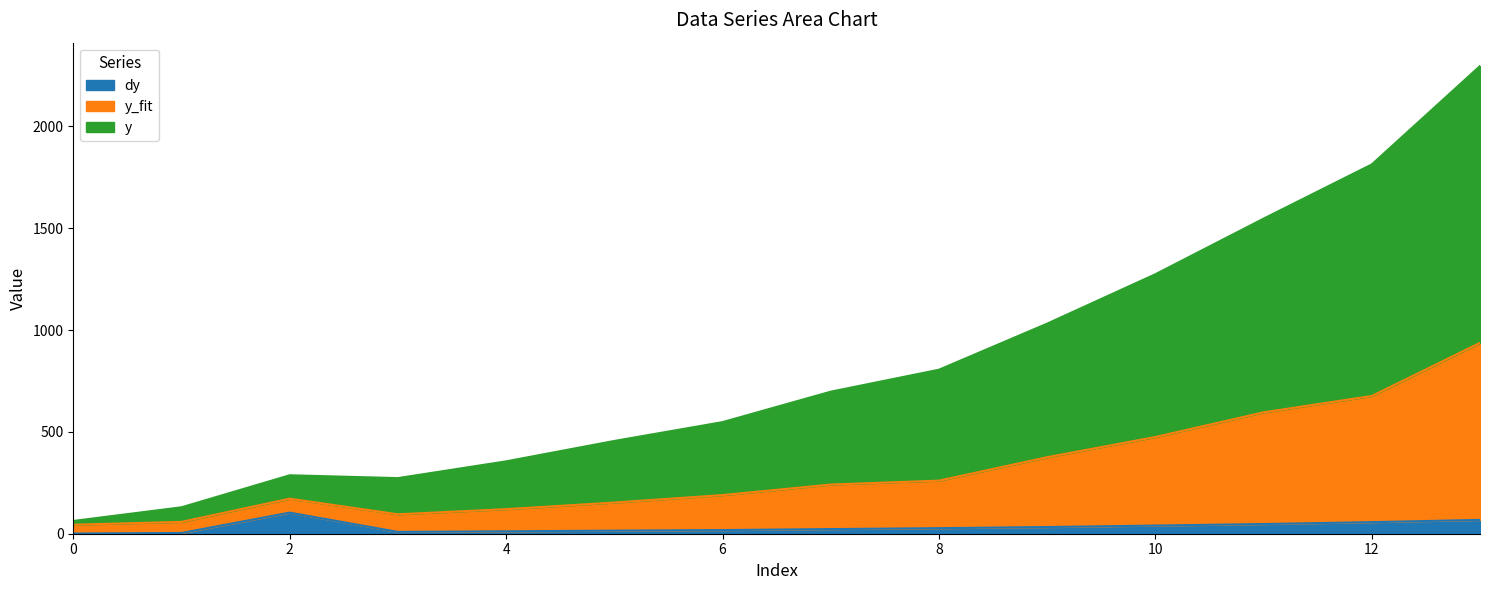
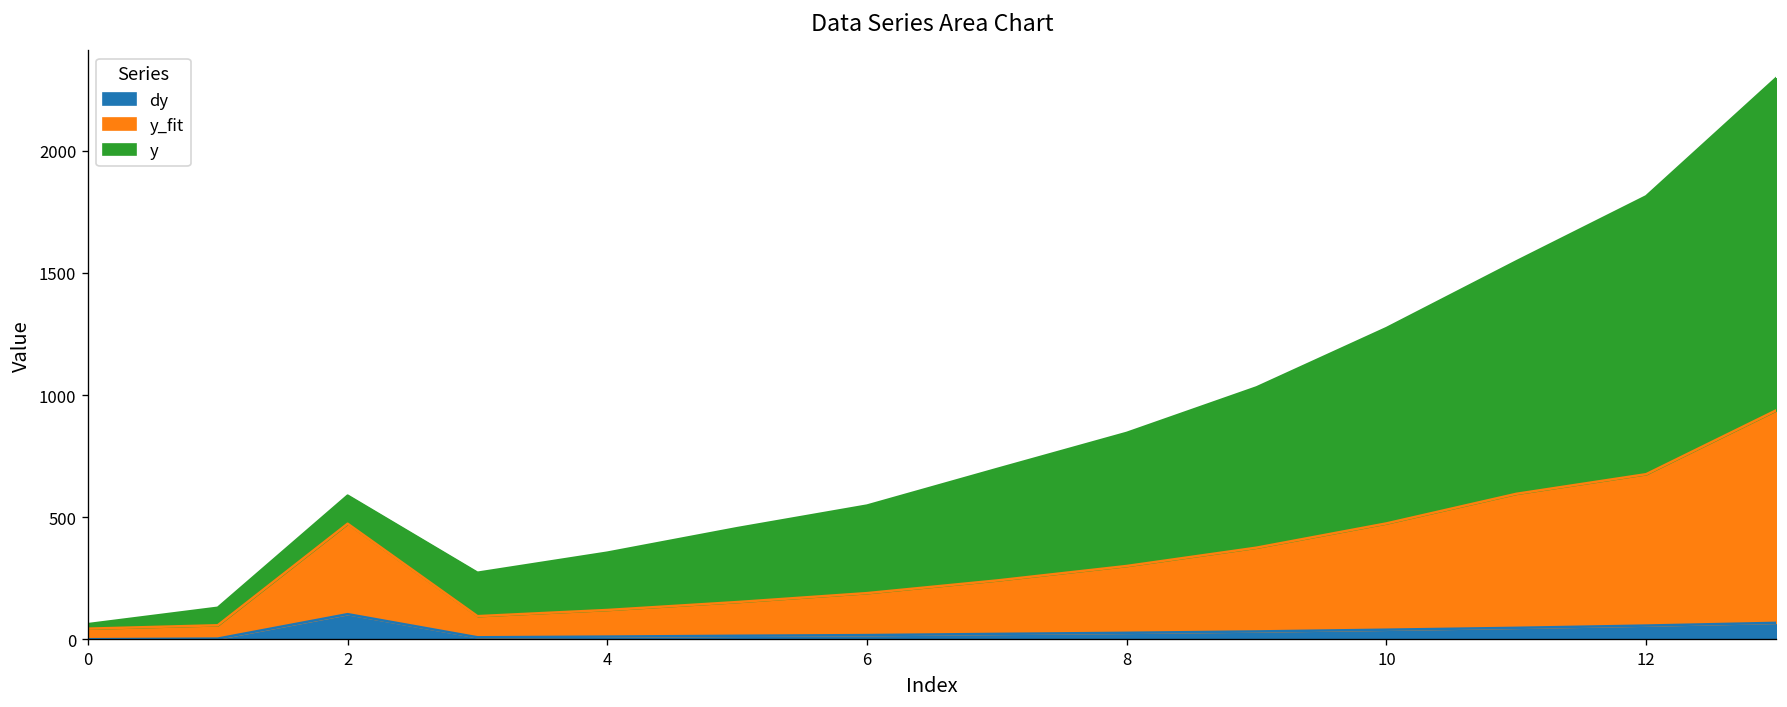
  {
    "dy": {
      "0": 0,
      "2": 100,
      "4": 10,
      "6": 20,
      "8": 30,
      "10": 40,
      "12": 60
    },
    "y_fit": {
      "0": 40,
-     "2": 70,
+     "2": 370,
      "4": 120,
      "6": 190,
-     "8": 230,
+     "8": 270,
      "10": 470,
      "12": 680
    },
    "y": {
      "0": 20,
      "2": 110,
      "4": 230,
      "6": 360,
      "8": 540,
      "10": 800,
      "12": 1140
    }
  }
